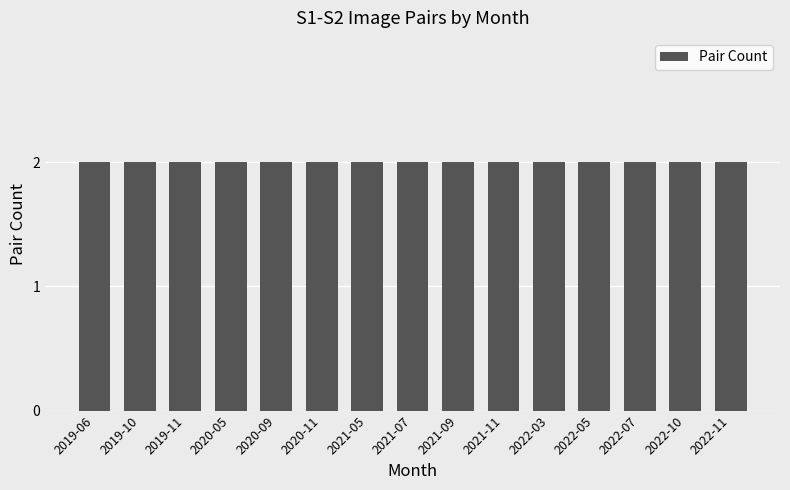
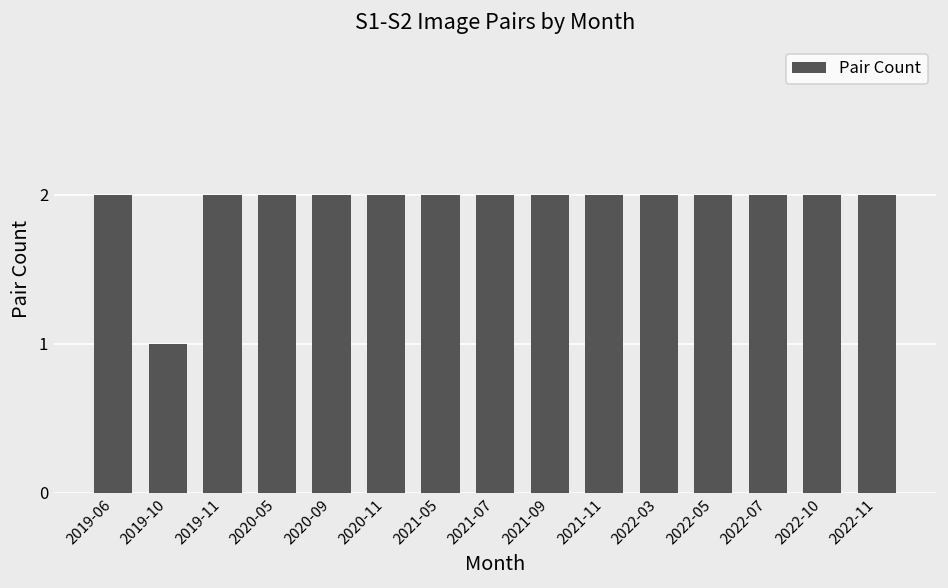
  {
    "2019-06": 2,
-   "2019-10": 2,
+   "2019-10": 1,
    "2019-11": 2,
    "2020-05": 2,
    "2020-09": 2,
    "2020-11": 2,
    "2021-05": 2,
    "2021-07": 2,
    "2021-09": 2,
    "2021-11": 2,
    "2022-03": 2,
    "2022-05": 2,
    "2022-07": 2,
    "2022-10": 2,
    "2022-11": 2
  }
